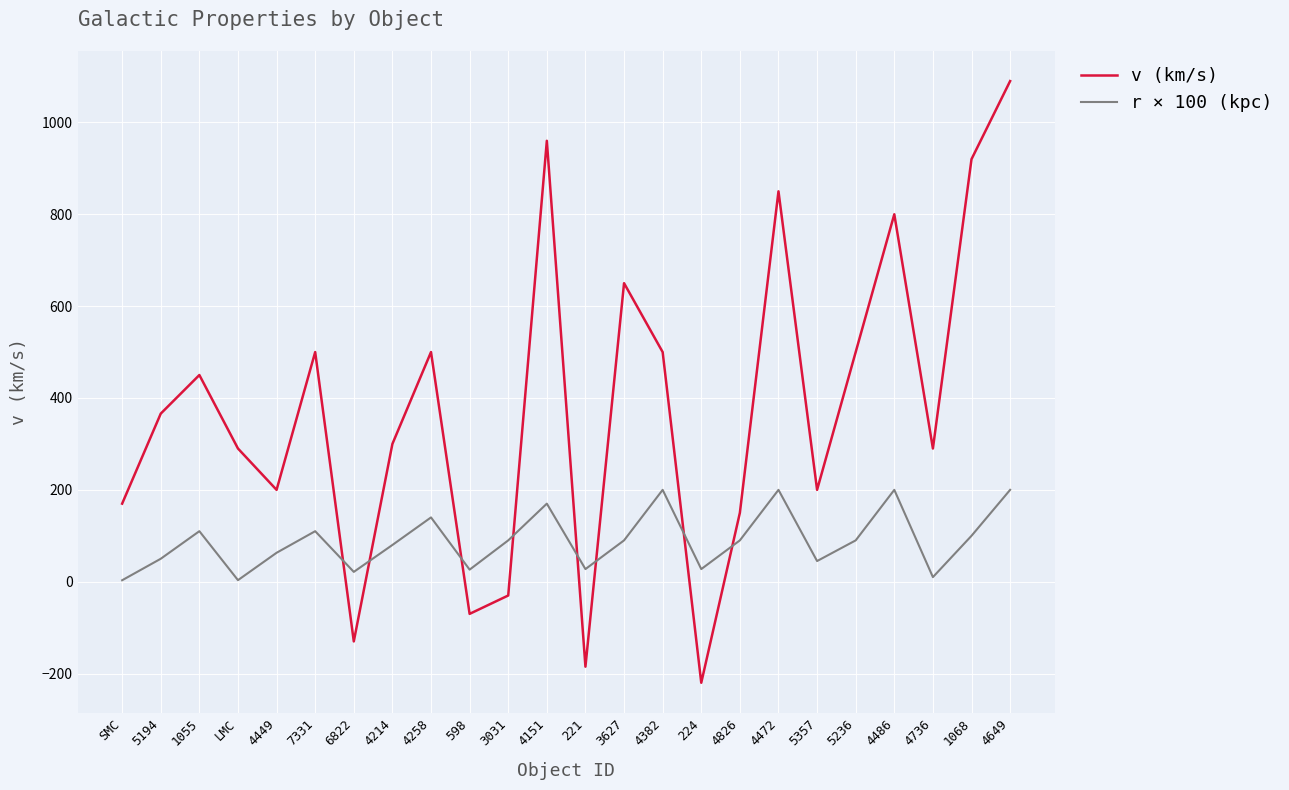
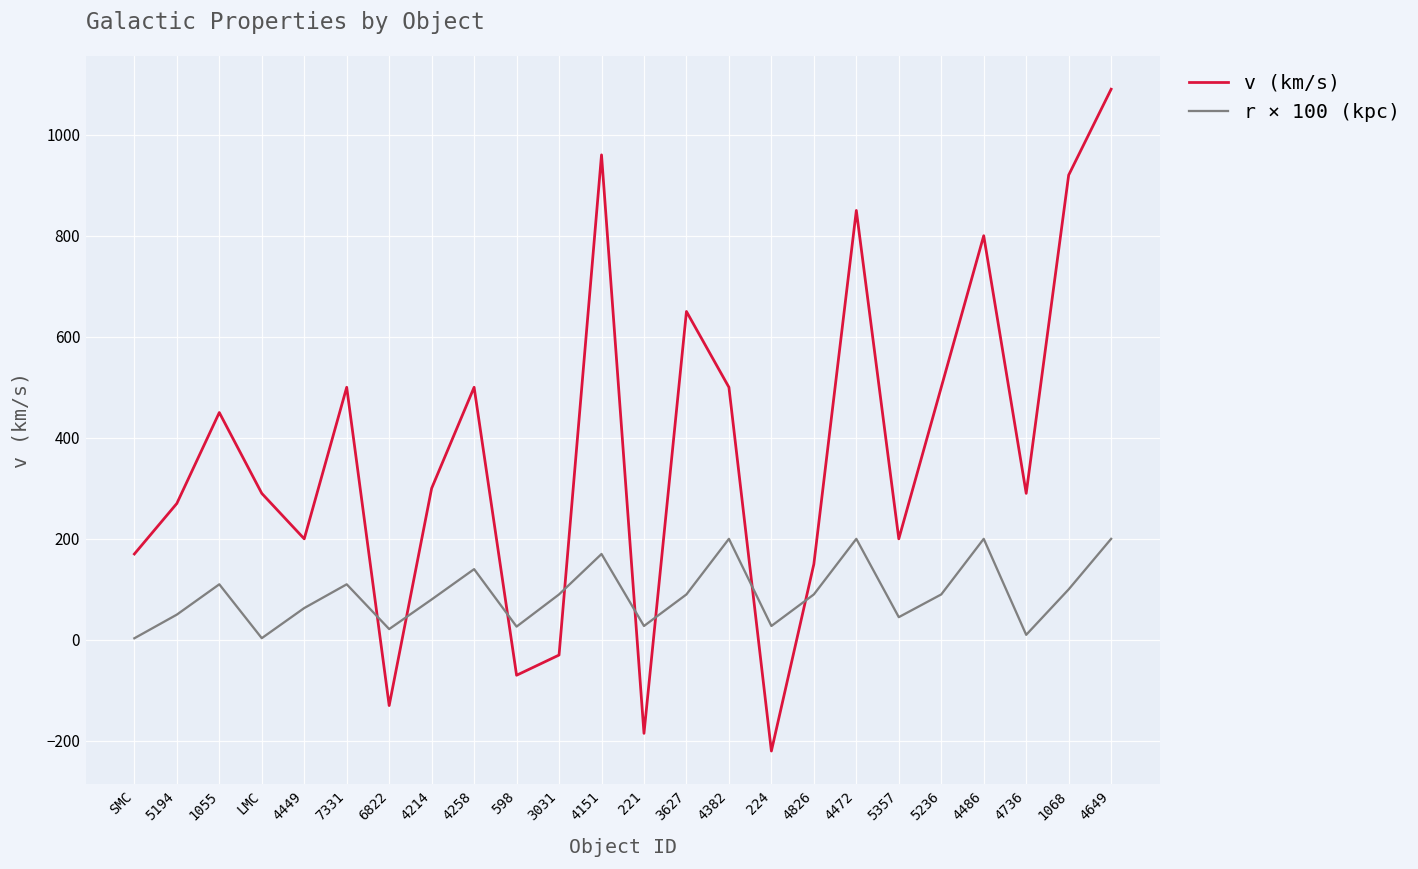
  {
    "v (km/s)": {
      "SMC": 170,
-     "5194": 370,
+     "5194": 270,
      "1055": 450,
      "LMC": 290,
      "4449": 200,
      "7331": 500,
      "6822": -130,
      "4214": 300,
      "4258": 500,
      "598": -70,
      "3031": -30,
      "4151": 960,
      "221": -190,
      "3627": 650,
      "4382": 500,
      "224": -220,
      "4826": 150,
      "4472": 850,
      "5357": 200,
      "5236": 500,
      "4486": 800,
      "4736": 290,
      "1068": 920,
      "4649": 1090
    },
    "r × 100 (kpc)": {
      "SMC": 0,
      "5194": 50,
      "1055": 110,
      "LMC": 0,
      "4449": 60,
      "7331": 110,
      "6822": 20,
      "4214": 80,
      "4258": 140,
      "598": 30,
      "3031": 90,
      "4151": 170,
      "221": 30,
      "3627": 90,
      "4382": 200,
      "224": 30,
      "4826": 90,
      "4472": 200,
      "5357": 50,
      "5236": 90,
      "4486": 200,
      "4736": 10,
      "1068": 100,
      "4649": 200
    }
  }
